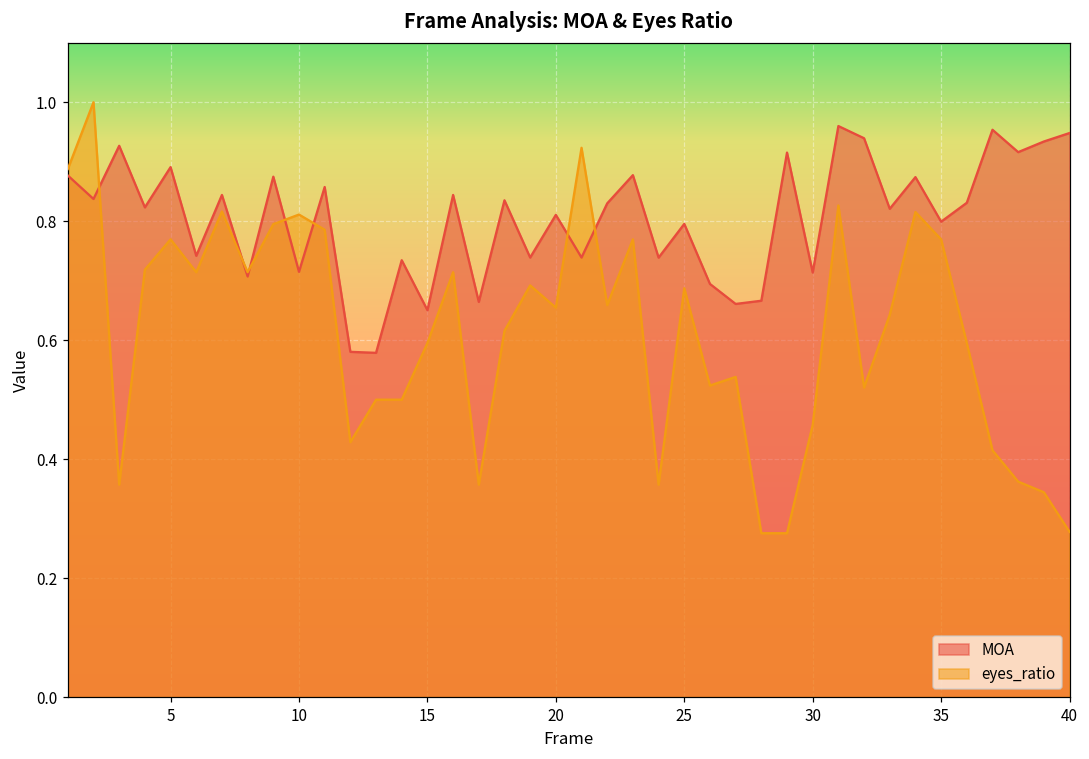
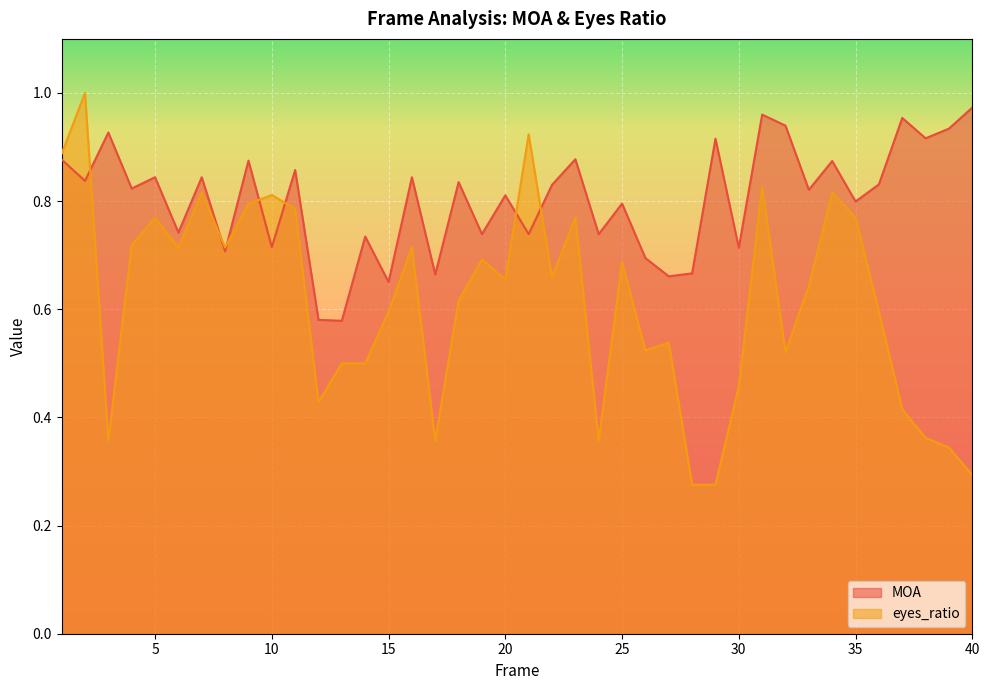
  {
    "MOA": {
-     "5": 0.89,
+     "5": 0.84,
      "10": 0.71,
      "15": 0.65,
      "20": 0.81,
      "25": 0.80,
      "30": 0.71,
      "35": 0.80,
-     "40": 0.95
+     "40": 0.97
    },
    "eyes_ratio": {
      "5": 0.77,
      "10": 0.81,
      "15": 0.60,
      "20": 0.65,
      "25": 0.69,
      "30": 0.46,
      "35": 0.77,
-     "40": 0.28
+     "40": 0.29
    }
  }
